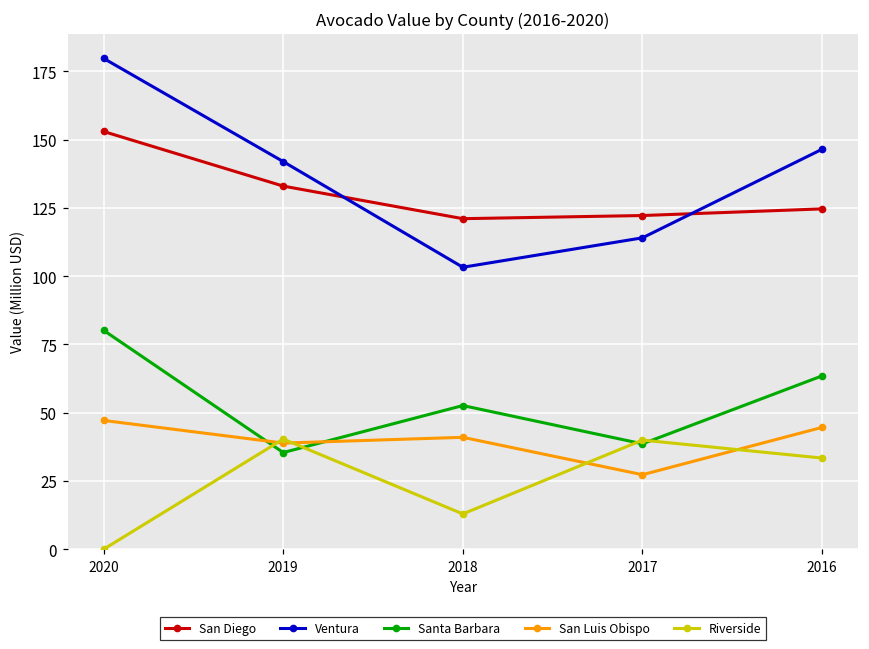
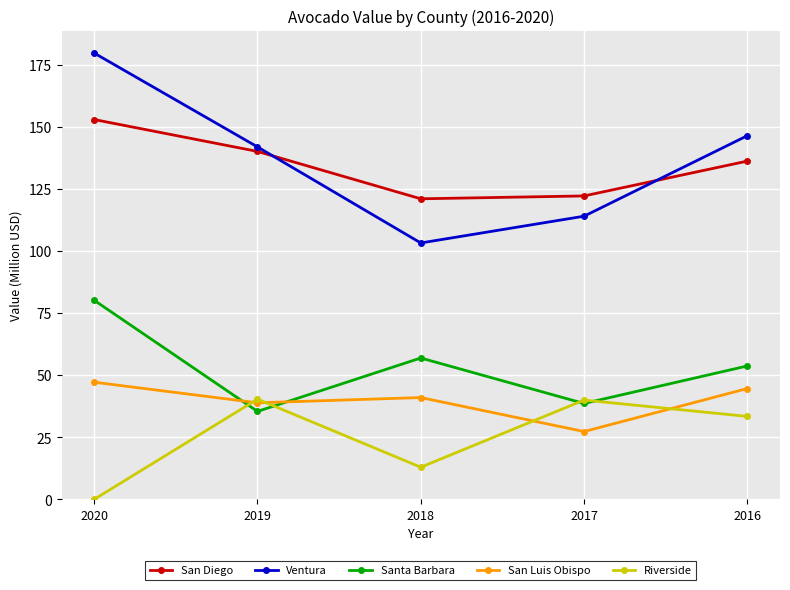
  {
    "San Diego": {
      "2020": 153,
-     "2019": 133,
+     "2019": 140,
      "2018": 121,
      "2017": 122,
-     "2016": 125
+     "2016": 136
    },
    "Ventura": {
      "2020": 180,
      "2019": 142,
      "2018": 103,
      "2017": 114,
      "2016": 146
    },
    "Santa Barbara": {
      "2020": 80,
      "2019": 35,
-     "2018": 53,
+     "2018": 57,
      "2017": 39,
-     "2016": 63
+     "2016": 54
    },
    "San Luis Obispo": {
      "2020": 47,
      "2019": 39,
      "2018": 41,
      "2017": 27,
      "2016": 45
    },
    "Riverside": {
      "2020": 0,
      "2019": 40,
      "2018": 13,
      "2017": 40,
      "2016": 33
    }
  }
